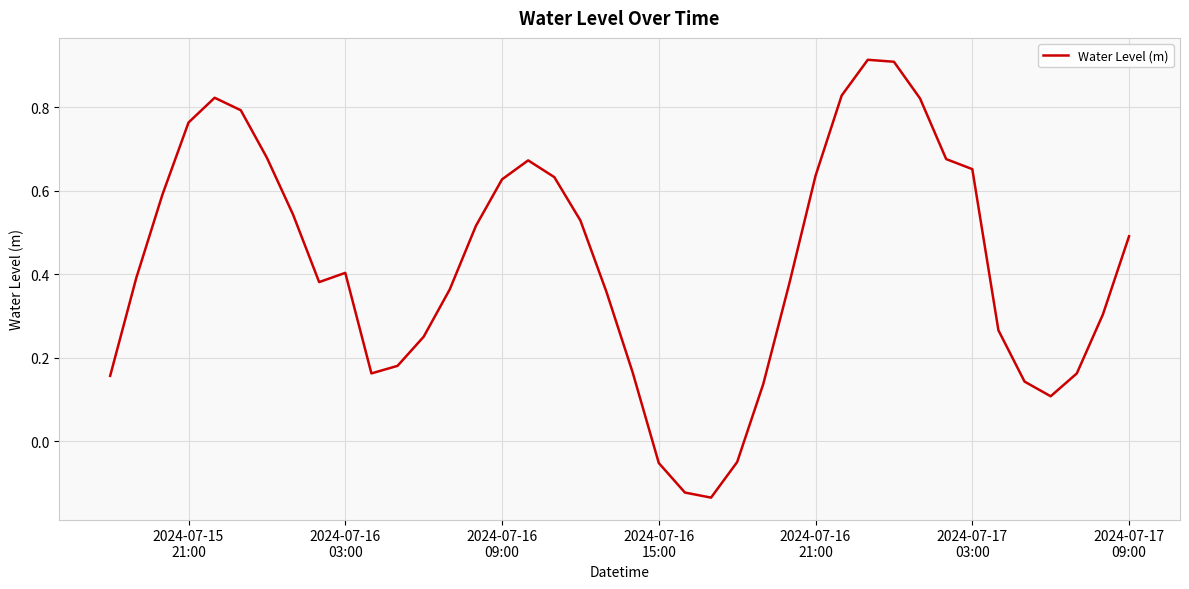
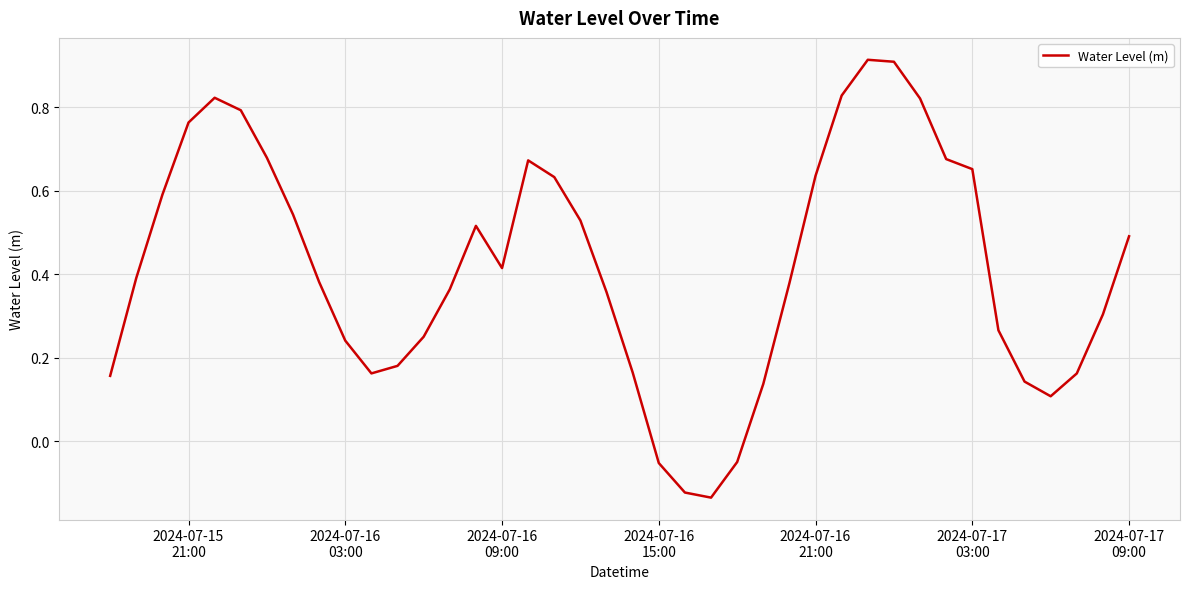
  {
    "2024-07-15 21:00": 0.76,
-   "2024-07-16 03:00": 0.40,
-   "2024-07-16 09:00": 0.63,
+   "2024-07-16 03:00": 0.24,
+   "2024-07-16 09:00": 0.41,
    "2024-07-16 15:00": -0.05,
    "2024-07-16 21:00": 0.64,
    "2024-07-17 03:00": 0.65,
    "2024-07-17 09:00": 0.49
  }
